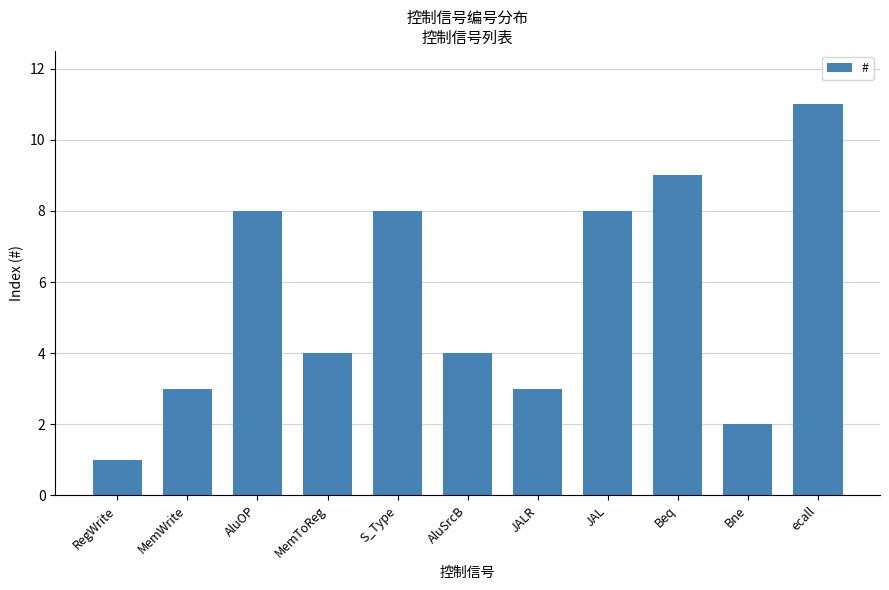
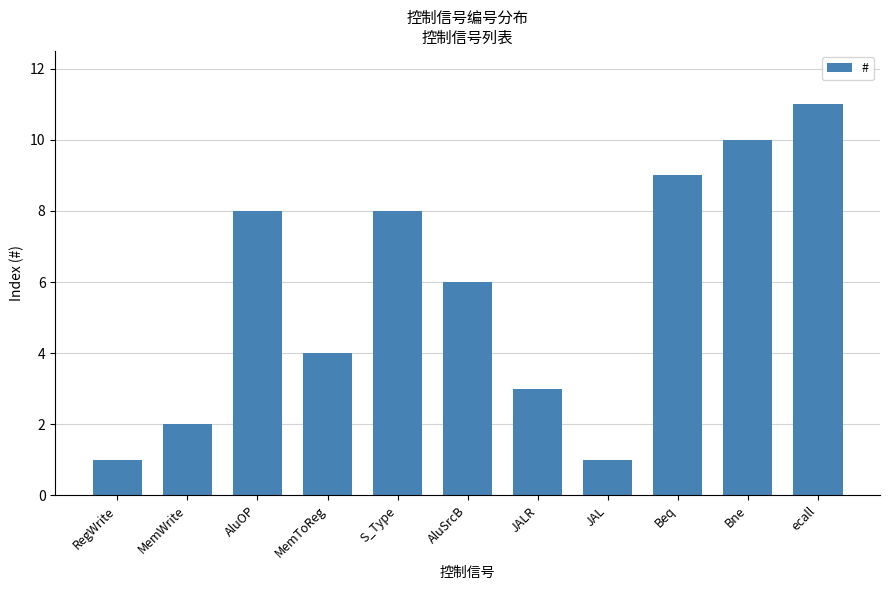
  {
    "RegWrite": 1,
-   "MemWrite": 3,
+   "MemWrite": 2,
    "AluOP": 8,
    "MemToReg": 4,
    "S_Type": 8,
-   "AluSrcB": 4,
+   "AluSrcB": 6,
    "JALR": 3,
-   "JAL": 8,
+   "JAL": 1,
    "Beq": 9,
-   "Bne": 2,
+   "Bne": 10,
    "ecall": 11
  }
